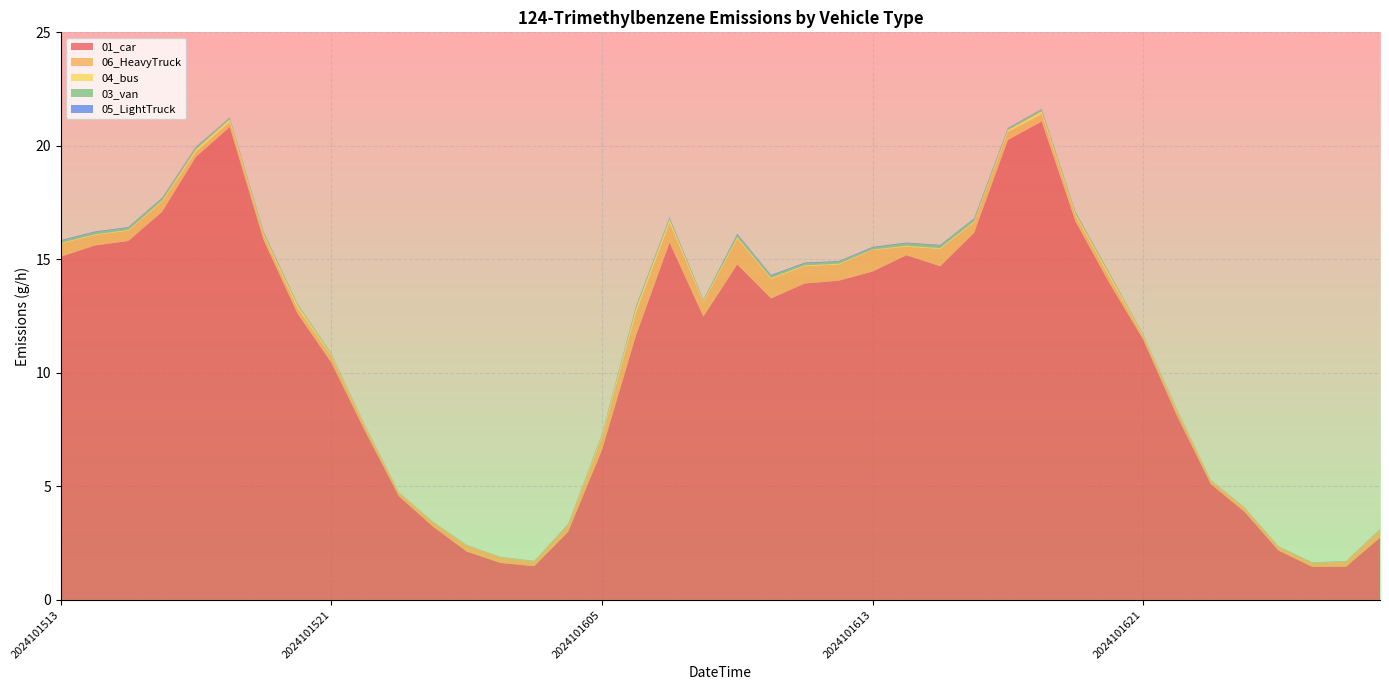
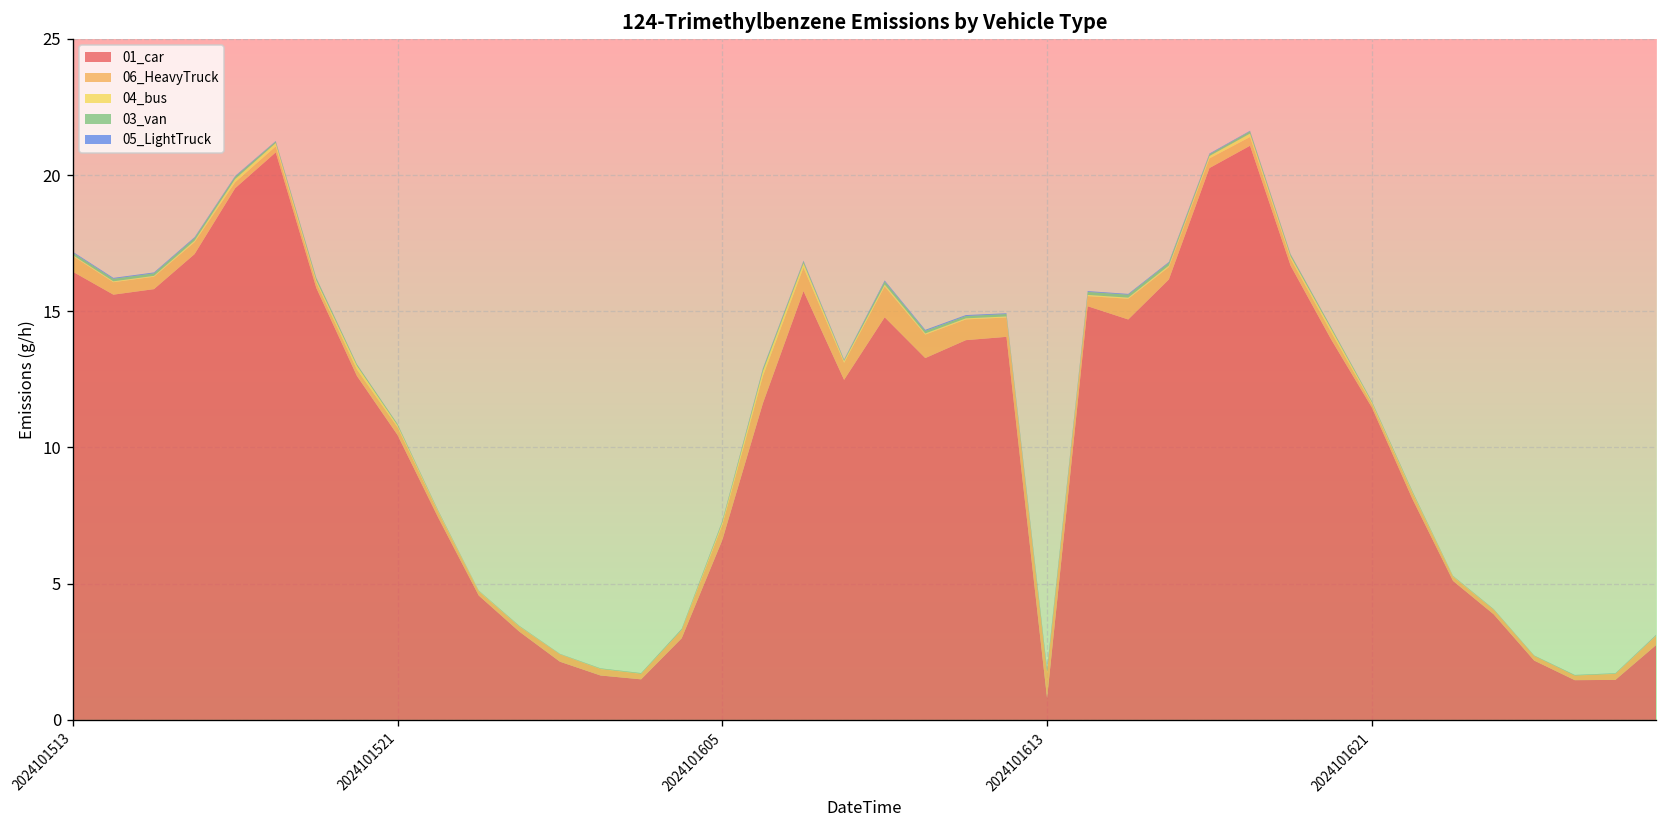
  {
    "01_car": {
-     "2024101513": 15.1,
+     "2024101513": 16.5,
      "2024101521": 10.5,
      "2024101605": 6.6,
-     "2024101613": 14.5,
+     "2024101613": 0.8,
      "2024101621": 11.5
    }
  }
